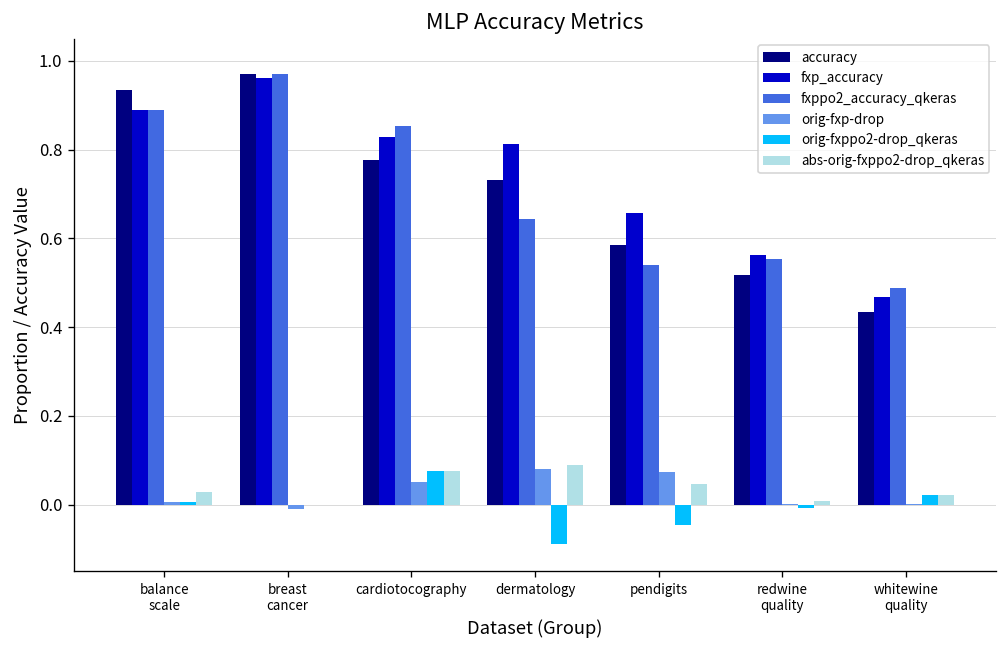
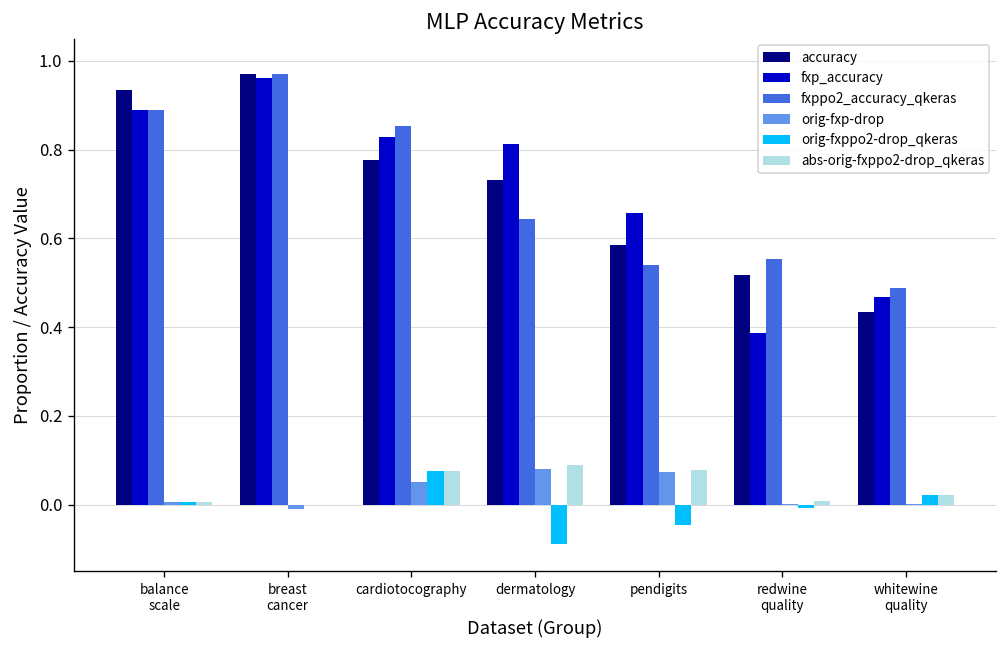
  {
    "accuracy": {
      "balance scale": 0.93,
      "breast cancer": 0.97,
      "cardiotocography": 0.78,
      "dermatology": 0.73,
      "pendigits": 0.58,
      "redwine quality": 0.52,
      "whitewine quality": 0.44
    },
    "fxp_accuracy": {
      "balance scale": 0.89,
      "breast cancer": 0.96,
      "cardiotocography": 0.83,
      "dermatology": 0.81,
      "pendigits": 0.66,
-     "redwine quality": 0.56,
+     "redwine quality": 0.39,
      "whitewine quality": 0.47
    },
    "orig-fxppo2-drop_qkeras": {
      "breast cancer": 0.00,
      "cardiotocography": 0.08,
      "dermatology": -0.09,
      "pendigits": -0.05,
      "redwine quality": -0.01,
      "whitewine quality": 0.02
    },
    "abs-orig-fxppo2-drop_qkeras": {
-     "balance scale": 0.03,
+     "balance scale": 0.01,
      "breast cancer": 0.00,
      "cardiotocography": 0.08,
      "dermatology": 0.09,
-     "pendigits": 0.05,
+     "pendigits": 0.08,
      "redwine quality": 0.01,
      "whitewine quality": 0.02
    }
  }
